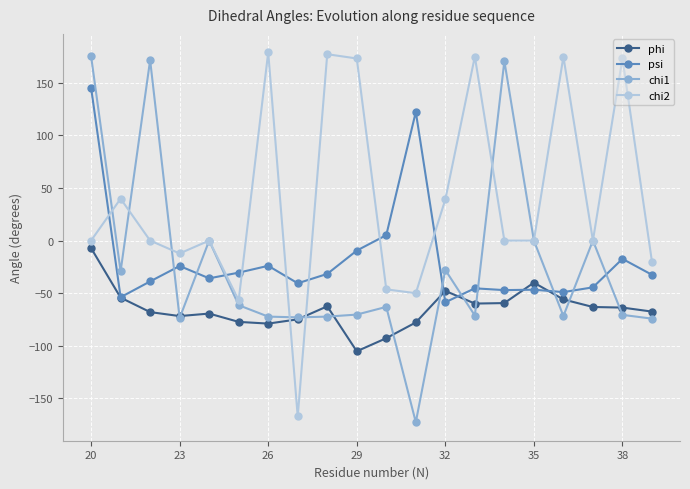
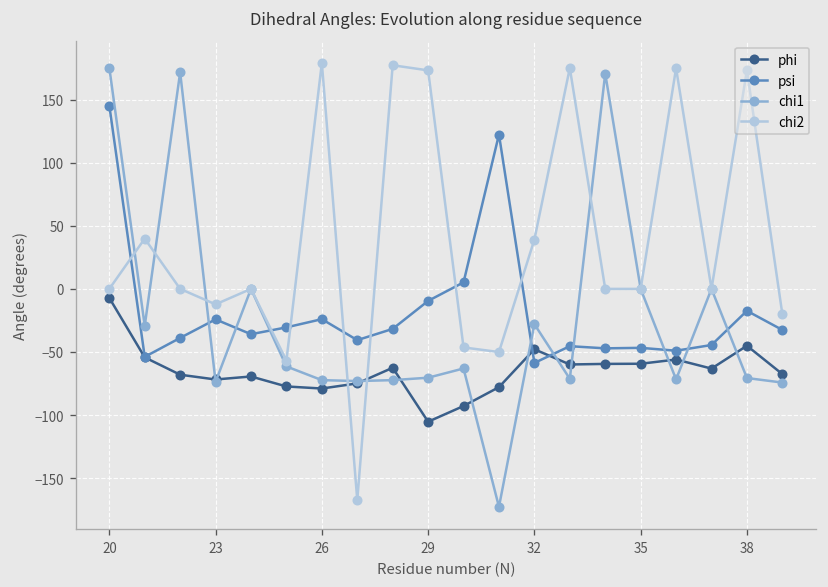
  {
    "phi": {
      "20": -7,
      "26": -79,
      "29": -105,
      "32": -48,
-     "35": -40,
-     "38": -64
+     "35": -59,
+     "38": -45
    },
    "psi": {
      "20": 145,
      "23": -24,
      "26": -24,
      "29": -10,
      "32": -59,
      "35": -47,
      "38": -17
    }
  }
